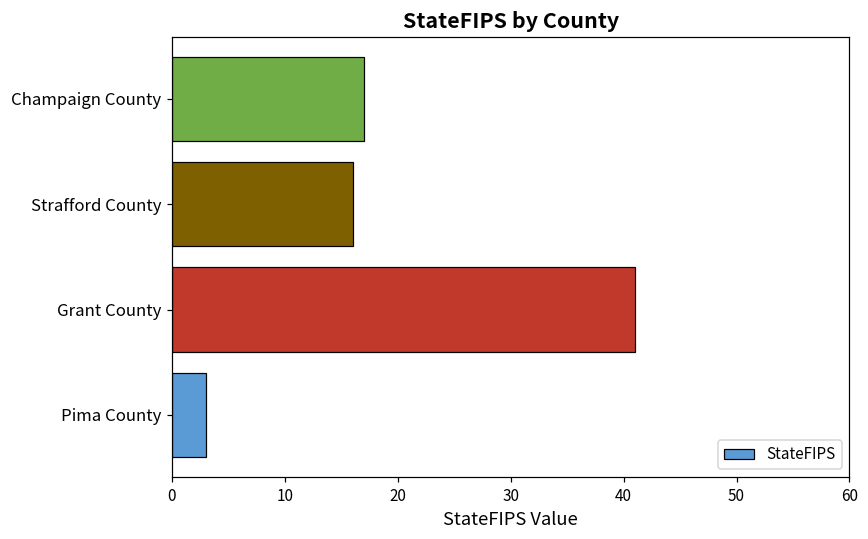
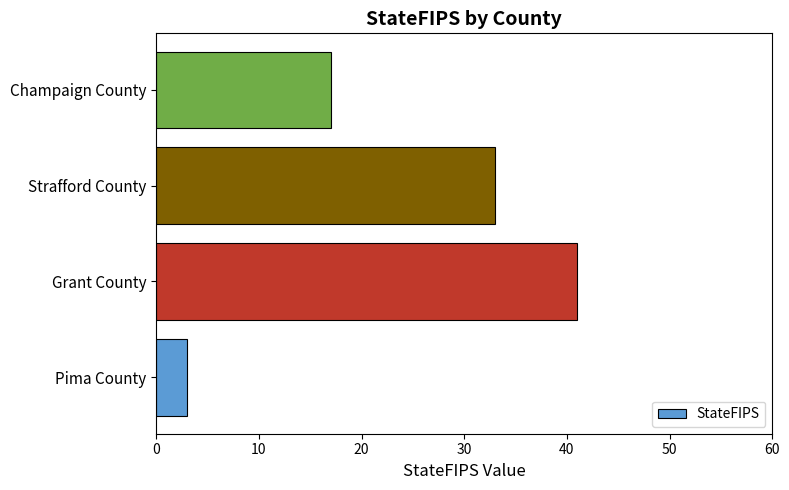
  {
    "Champaign County": 17,
-   "Strafford County": 16,
+   "Strafford County": 33,
    "Grant County": 41,
    "Pima County": 3
  }
